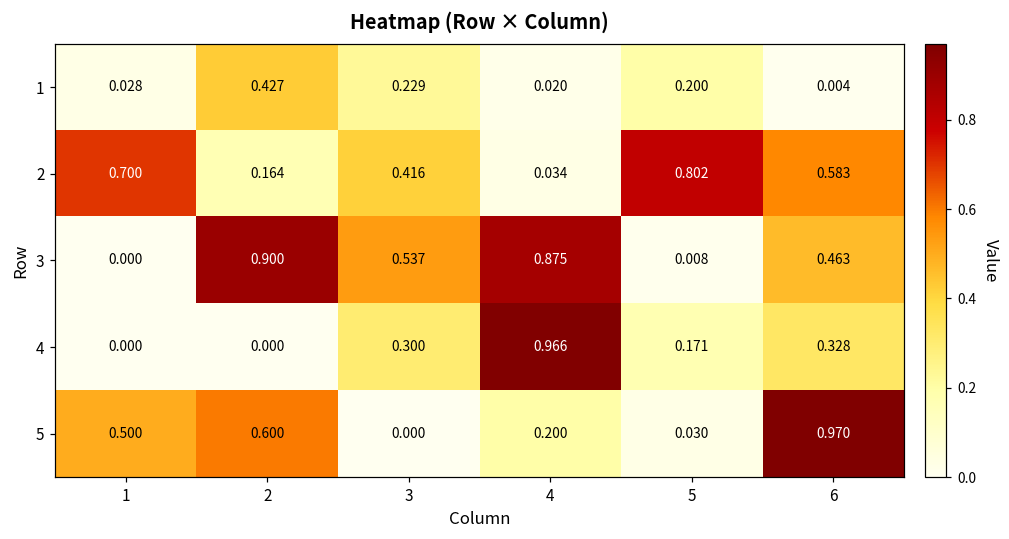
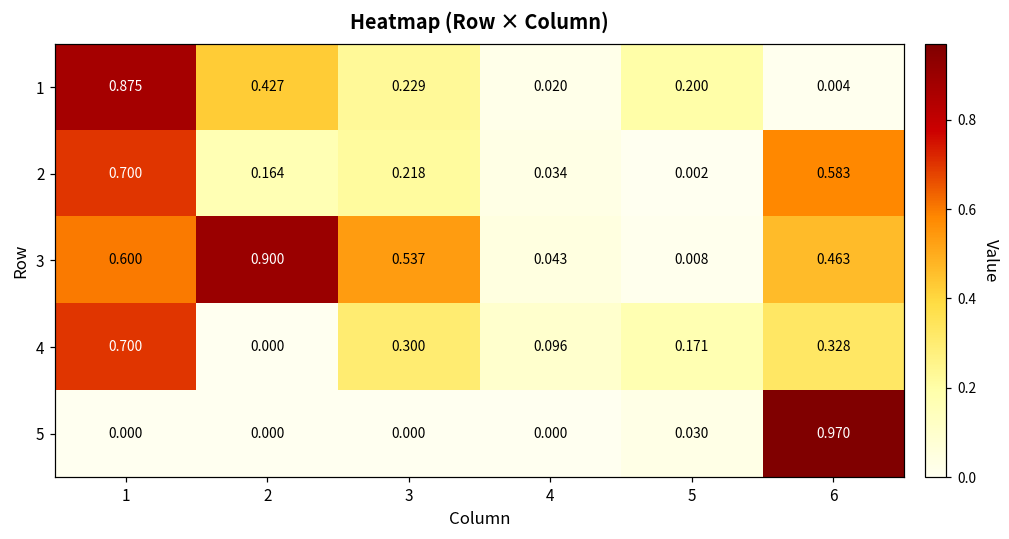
  {
    "1": {
-     "1": 0.028,
+     "1": 0.875,
      "2": 0.427,
      "3": 0.229,
      "4": 0.020,
      "5": 0.200,
      "6": 0.004
    },
    "2": {
      "1": 0.700,
      "2": 0.164,
-     "3": 0.416,
+     "3": 0.218,
      "4": 0.034,
-     "5": 0.802,
+     "5": 0.002,
      "6": 0.583
    },
    "3": {
-     "1": 0.000,
+     "1": 0.600,
      "2": 0.900,
      "3": 0.537,
-     "4": 0.875,
+     "4": 0.043,
      "5": 0.008,
      "6": 0.463
    },
    "4": {
-     "1": 0.000,
+     "1": 0.700,
      "2": 0.000,
      "3": 0.300,
-     "4": 0.966,
+     "4": 0.096,
      "5": 0.171,
      "6": 0.328
    },
    "5": {
-     "1": 0.500,
-     "2": 0.600,
+     "1": 0.000,
+     "2": 0.000,
      "3": 0.000,
-     "4": 0.200,
+     "4": 0.000,
      "5": 0.030,
      "6": 0.970
    }
  }
